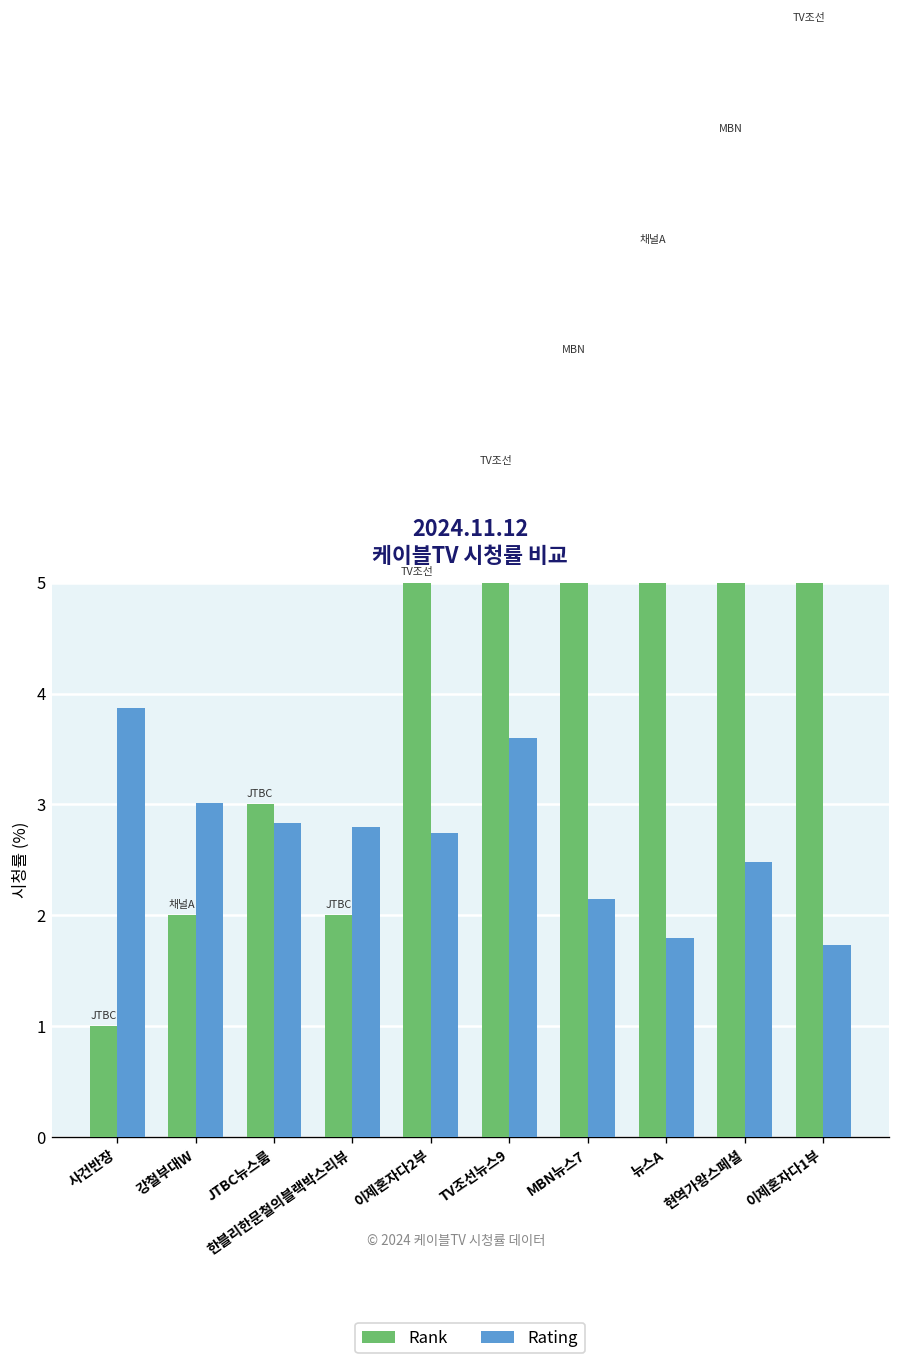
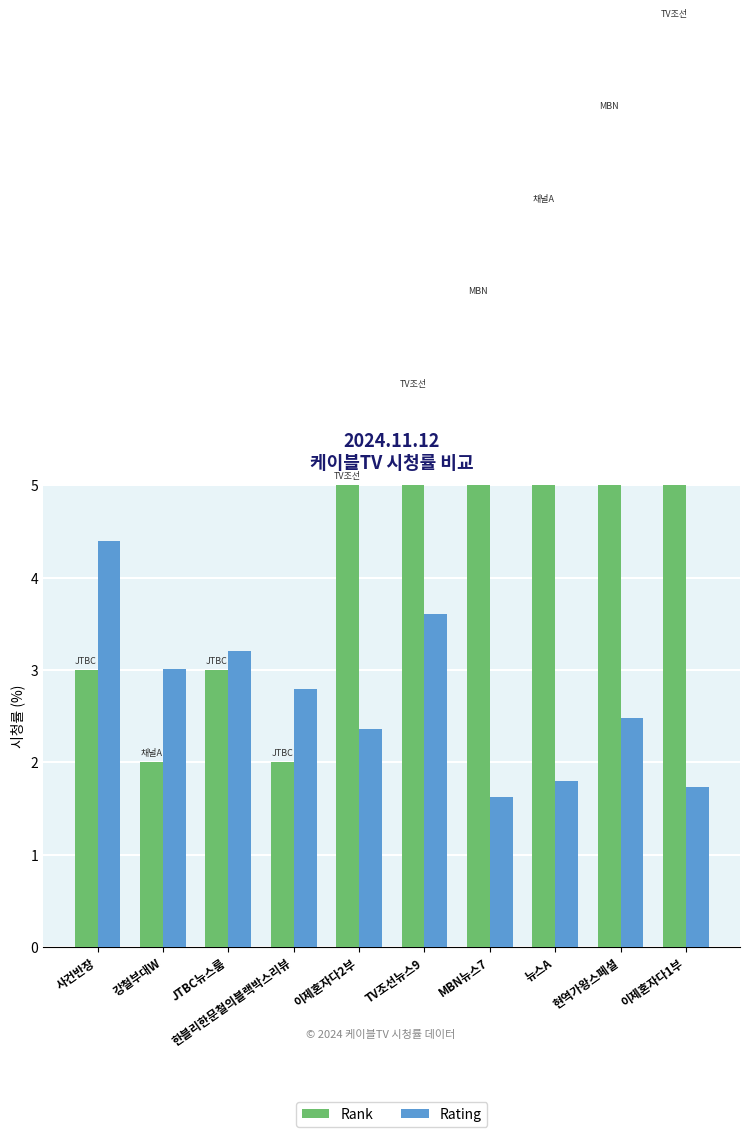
  {
    "Rank": {
-     "사건반장": 1,
+     "사건반장": 3,
      "강철부대W": 2,
      "JTBC뉴스룸": 3,
      "한블리한문철의블랙박스리뷰": 2,
      "이제혼자다2부": 5
    },
    "Rating": {
-     "사건반장": 3.9,
+     "사건반장": 4.4,
      "강철부대W": 3.0,
-     "JTBC뉴스룸": 2.8,
+     "JTBC뉴스룸": 3.2,
      "한블리한문철의블랙박스리뷰": 2.8,
-     "이제혼자다2부": 2.7,
+     "이제혼자다2부": 2.4,
      "TV조선뉴스9": 3.6,
-     "MBN뉴스7": 2.2,
+     "MBN뉴스7": 1.6,
      "뉴스A": 1.8,
      "현역가왕스페셜": 2.5,
      "이제혼자다1부": 1.7
    }
  }
